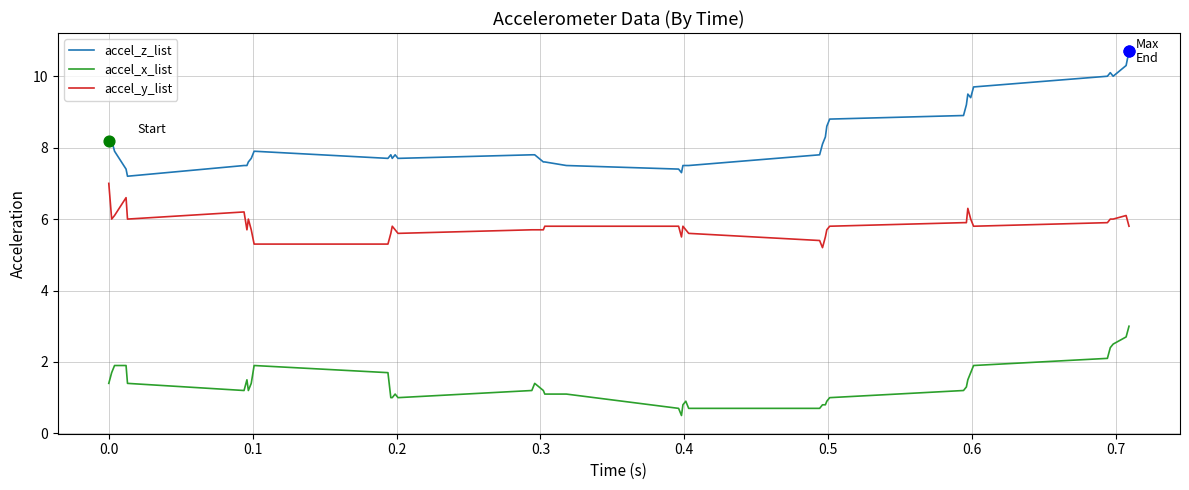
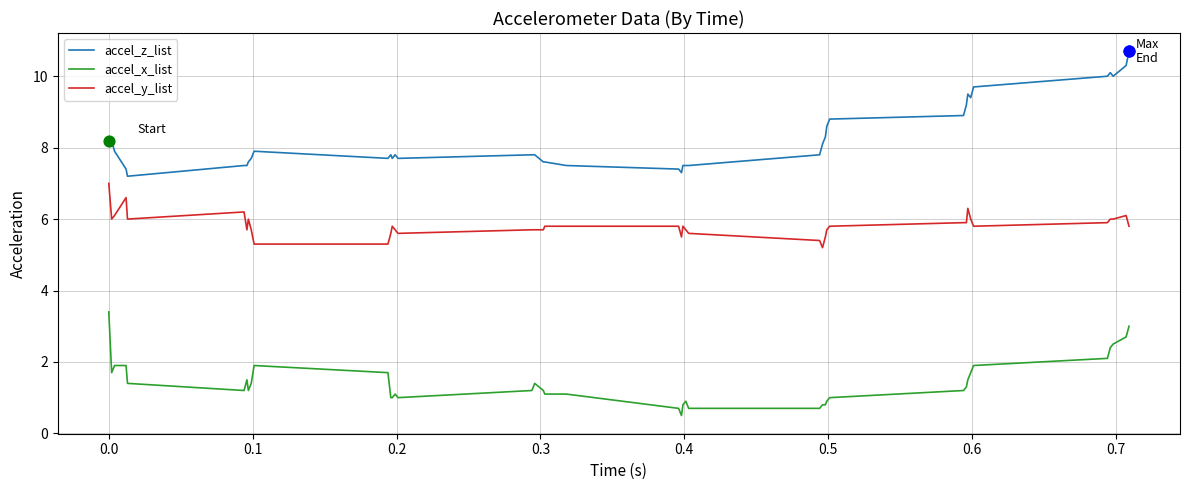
  {
    "accel_x_list": {
-     "0.0": 1.4
+     "0.0": 3.4
    },
    "accel_y_list": {
      "0.0": 7.0
    }
  }
